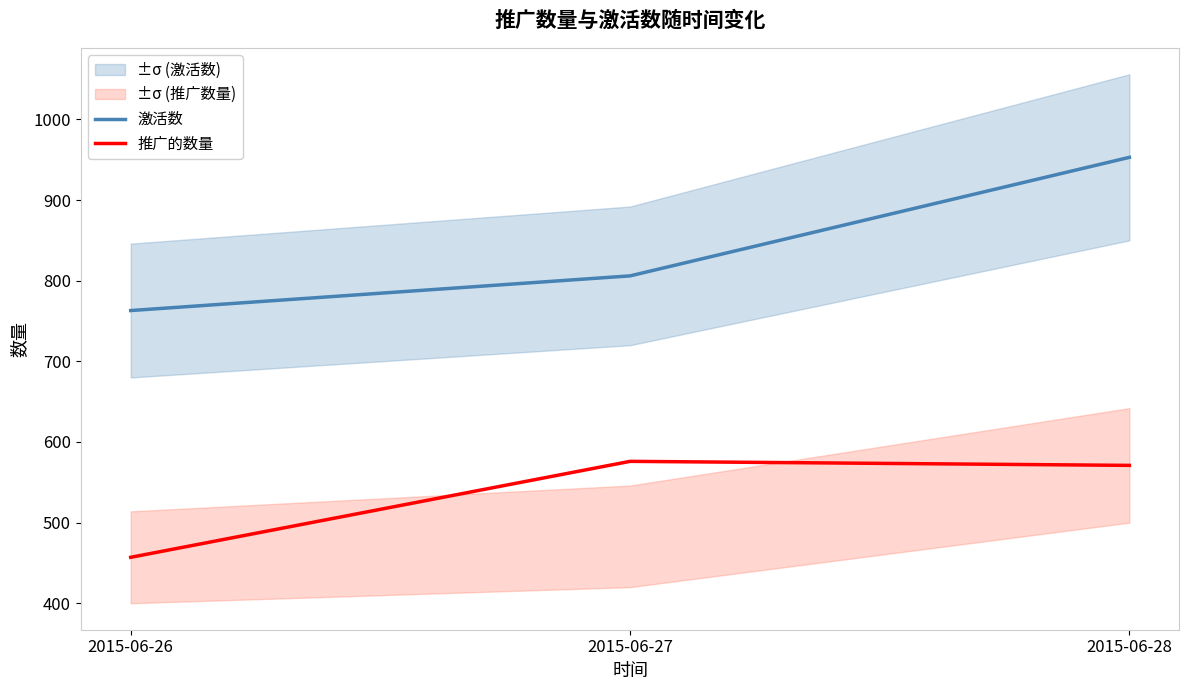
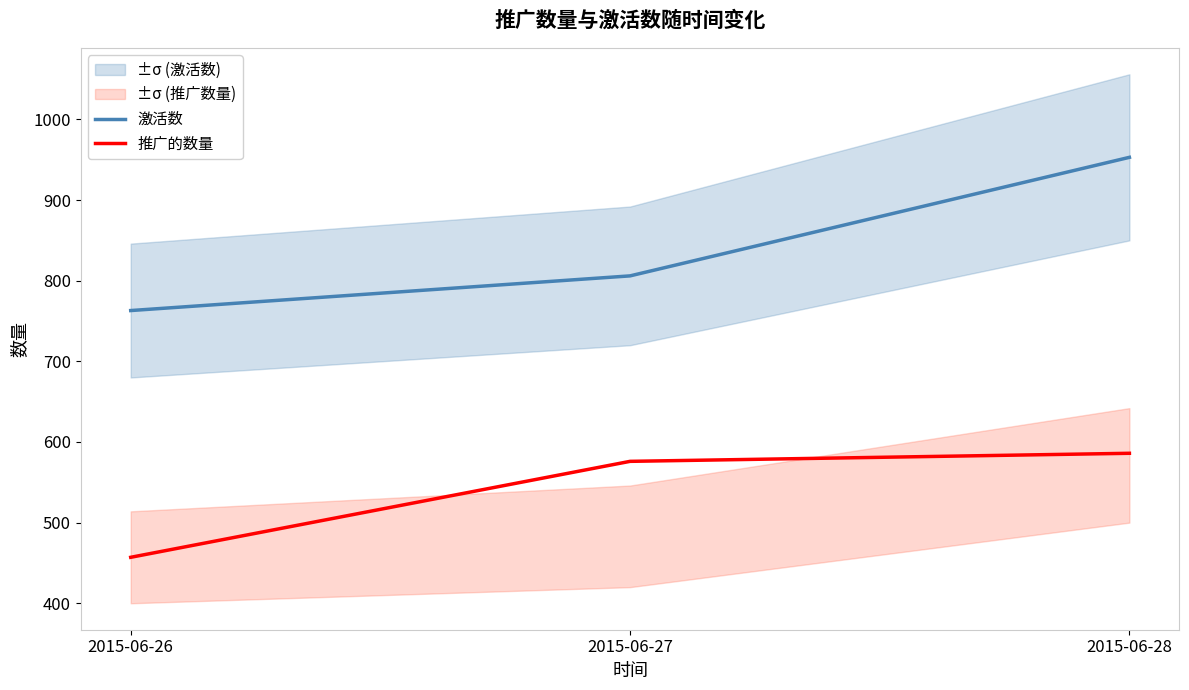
  {
    "推广的数量": {
      "2015-06-26": 460,
      "2015-06-27": 580,
-     "2015-06-28": 570
+     "2015-06-28": 590
    }
  }
